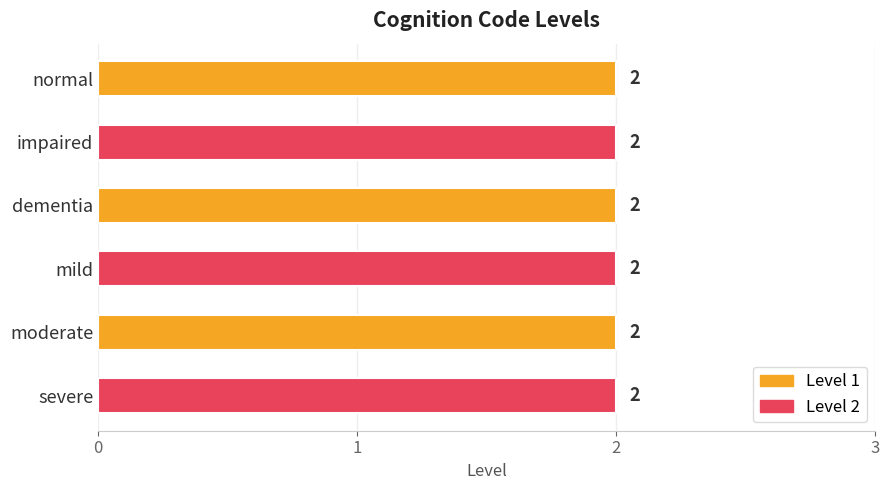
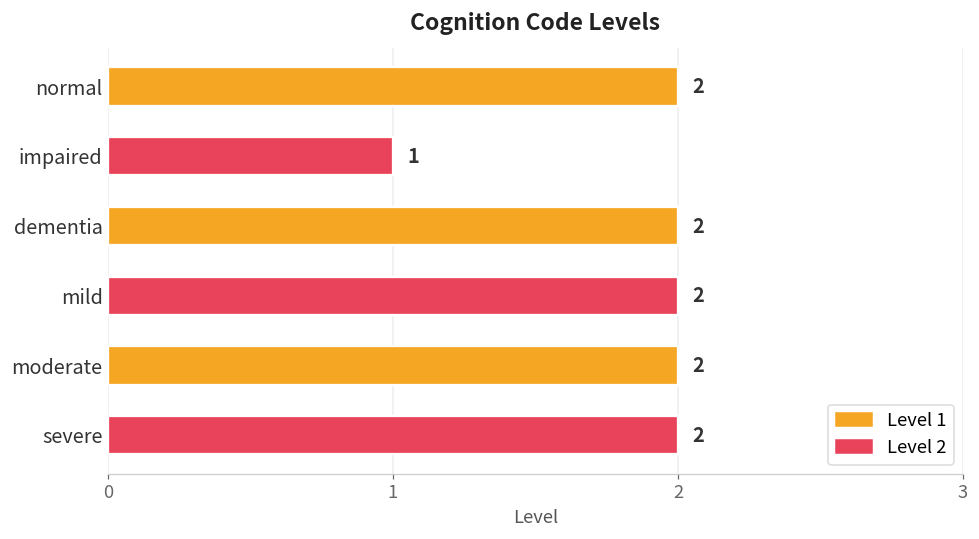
  {
    "normal": 2,
-   "impaired": 2,
+   "impaired": 1,
    "dementia": 2,
    "mild": 2,
    "moderate": 2,
    "severe": 2
  }
